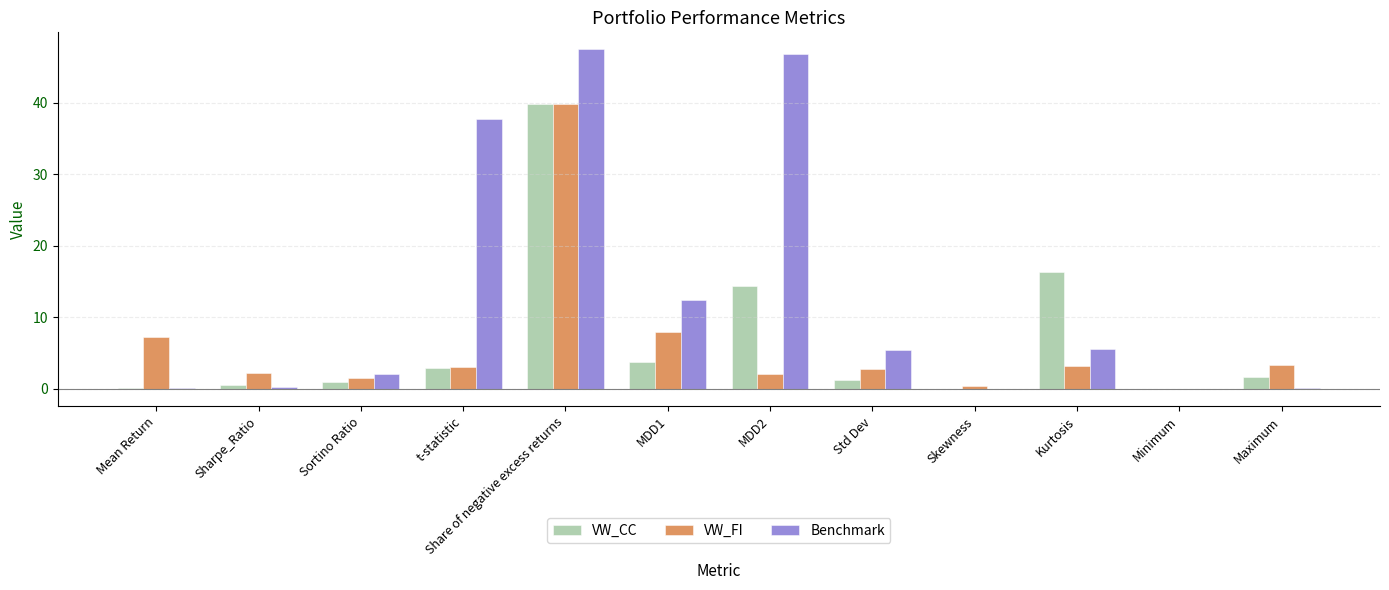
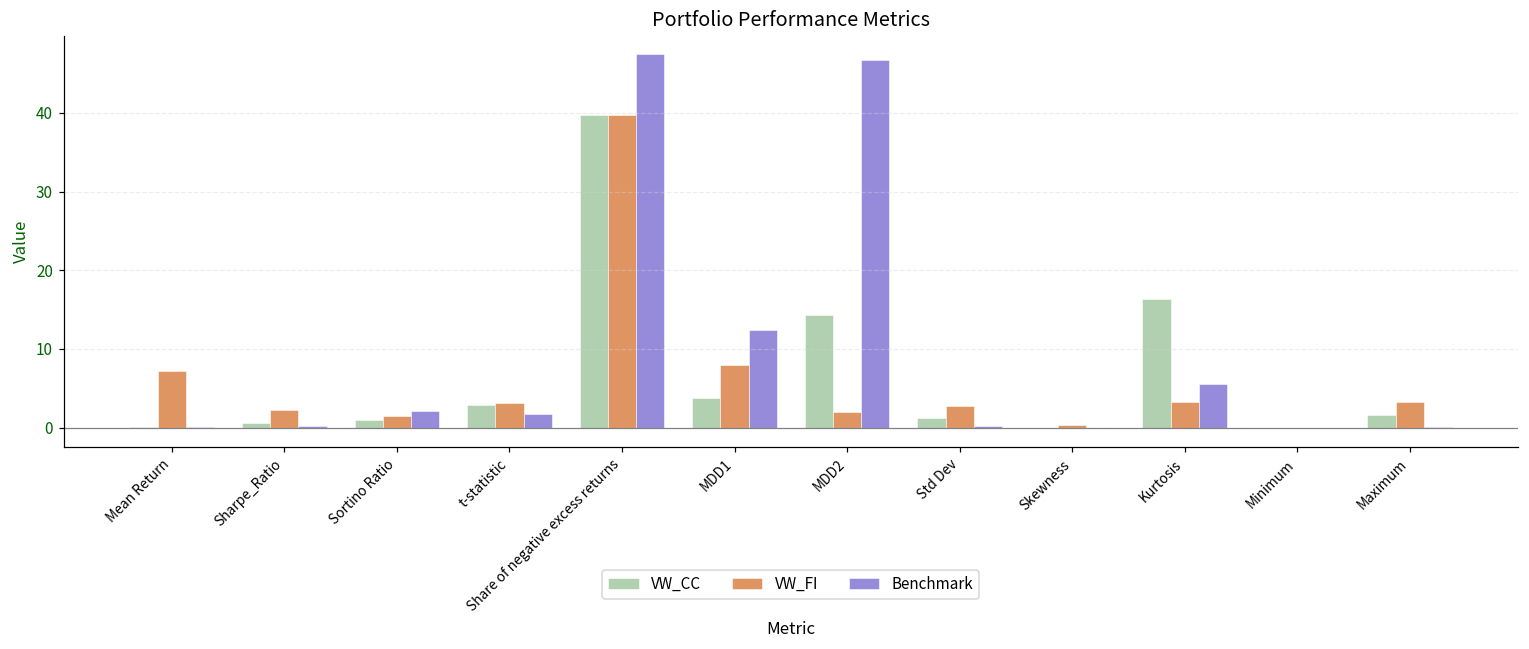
  {
    "VW_CC": {
      "Sharpe_Ratio": 1,
      "Sortino Ratio": 1,
      "t-statistic": 3,
      "Share of negative excess returns": 40,
      "MDD1": 4,
      "MDD2": 14,
      "Std Dev": 1,
      "Kurtosis": 16,
      "Maximum": 2
    },
    "VW_FI": {
      "Mean Return": 7,
      "Sharpe_Ratio": 2,
      "Sortino Ratio": 2,
      "t-statistic": 3,
      "Share of negative excess returns": 40,
      "MDD1": 8,
      "MDD2": 2,
      "Std Dev": 3,
      "Skewness": 0,
      "Kurtosis": 3,
      "Maximum": 3
    },
    "Benchmark": {
      "Sortino Ratio": 2,
-     "t-statistic": 38,
+     "t-statistic": 2,
      "Share of negative excess returns": 47,
      "MDD1": 12,
      "MDD2": 47,
-     "Std Dev": 5,
+     "Std Dev": 0,
      "Kurtosis": 6
    }
  }
